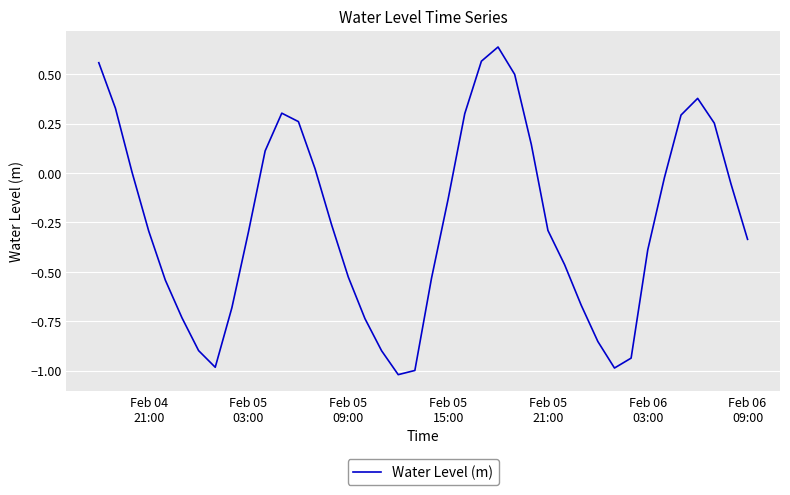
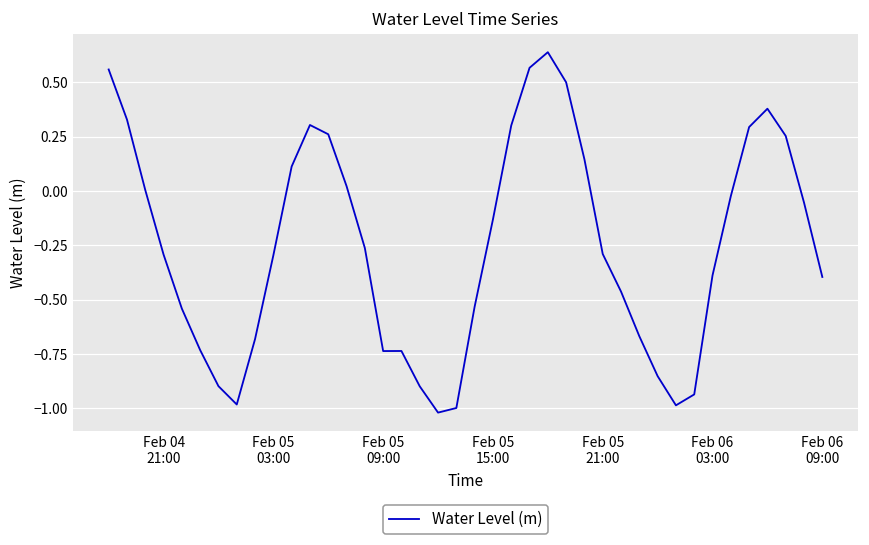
  {
    "Feb 04 21:00": -0.29,
    "Feb 05 03:00": -0.30,
-   "Feb 05 09:00": -0.53,
+   "Feb 05 09:00": -0.74,
    "Feb 05 15:00": -0.13,
    "Feb 05 21:00": -0.29,
    "Feb 06 03:00": -0.39,
-   "Feb 06 09:00": -0.34
+   "Feb 06 09:00": -0.40
  }
